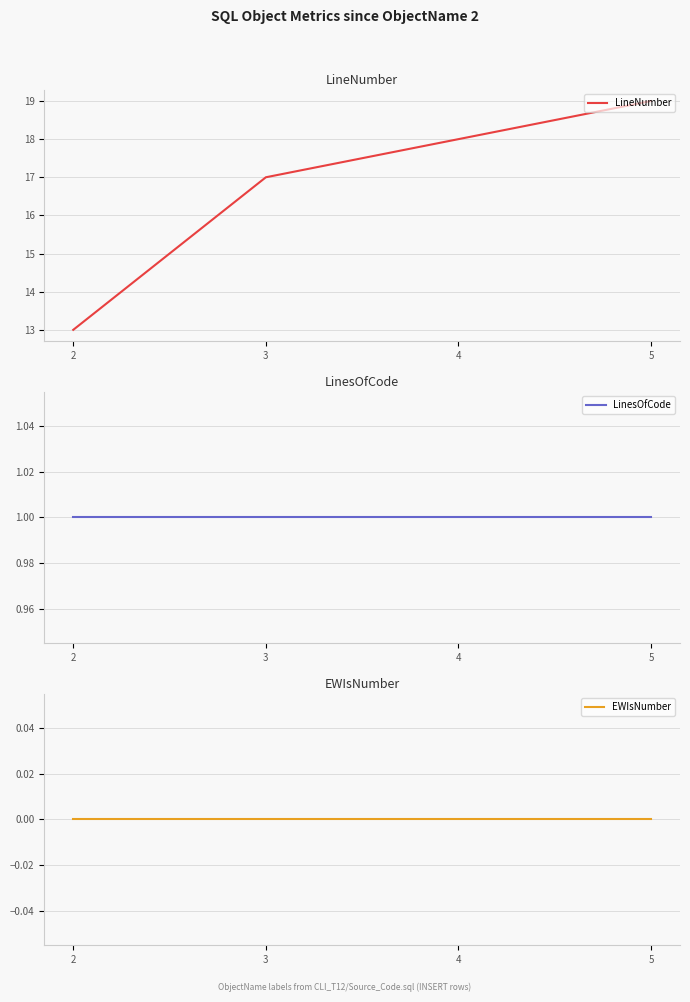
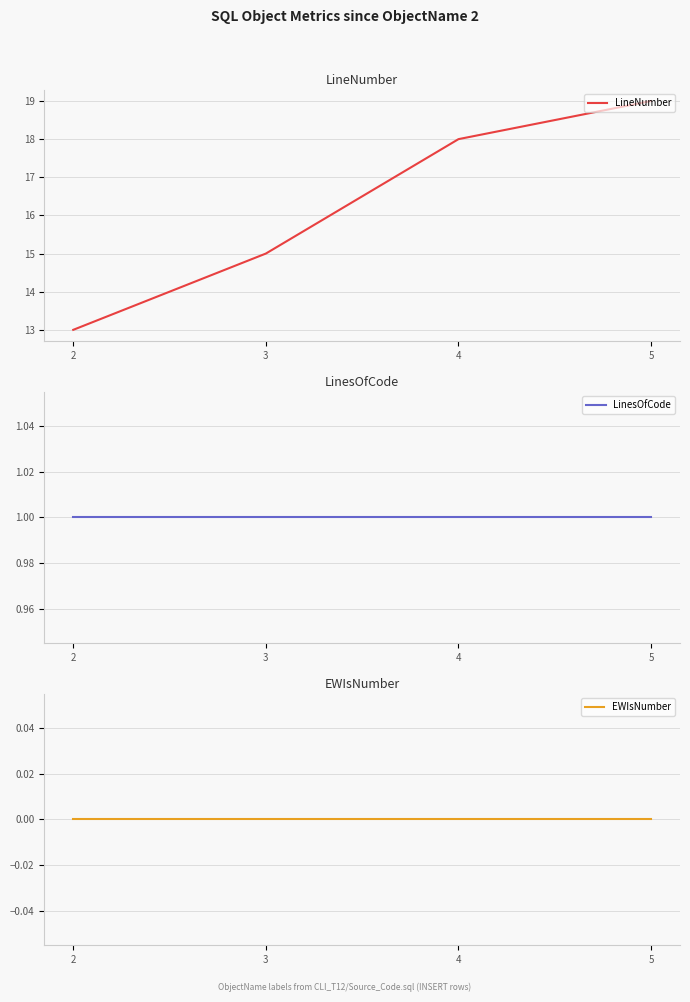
  {
    "LineNumber": {
      "2": 13,
-     "3": 17,
+     "3": 15,
      "4": 18
    },
    "LinesOfCode": {
      "2": 1.000,
      "3": 1.000,
      "4": 1.000,
      "5": 1.000
    },
    "EWIsNumber": {
      "2": 0.000,
      "3": 0.000,
      "4": 0.000,
      "5": 0.000
    }
  }
